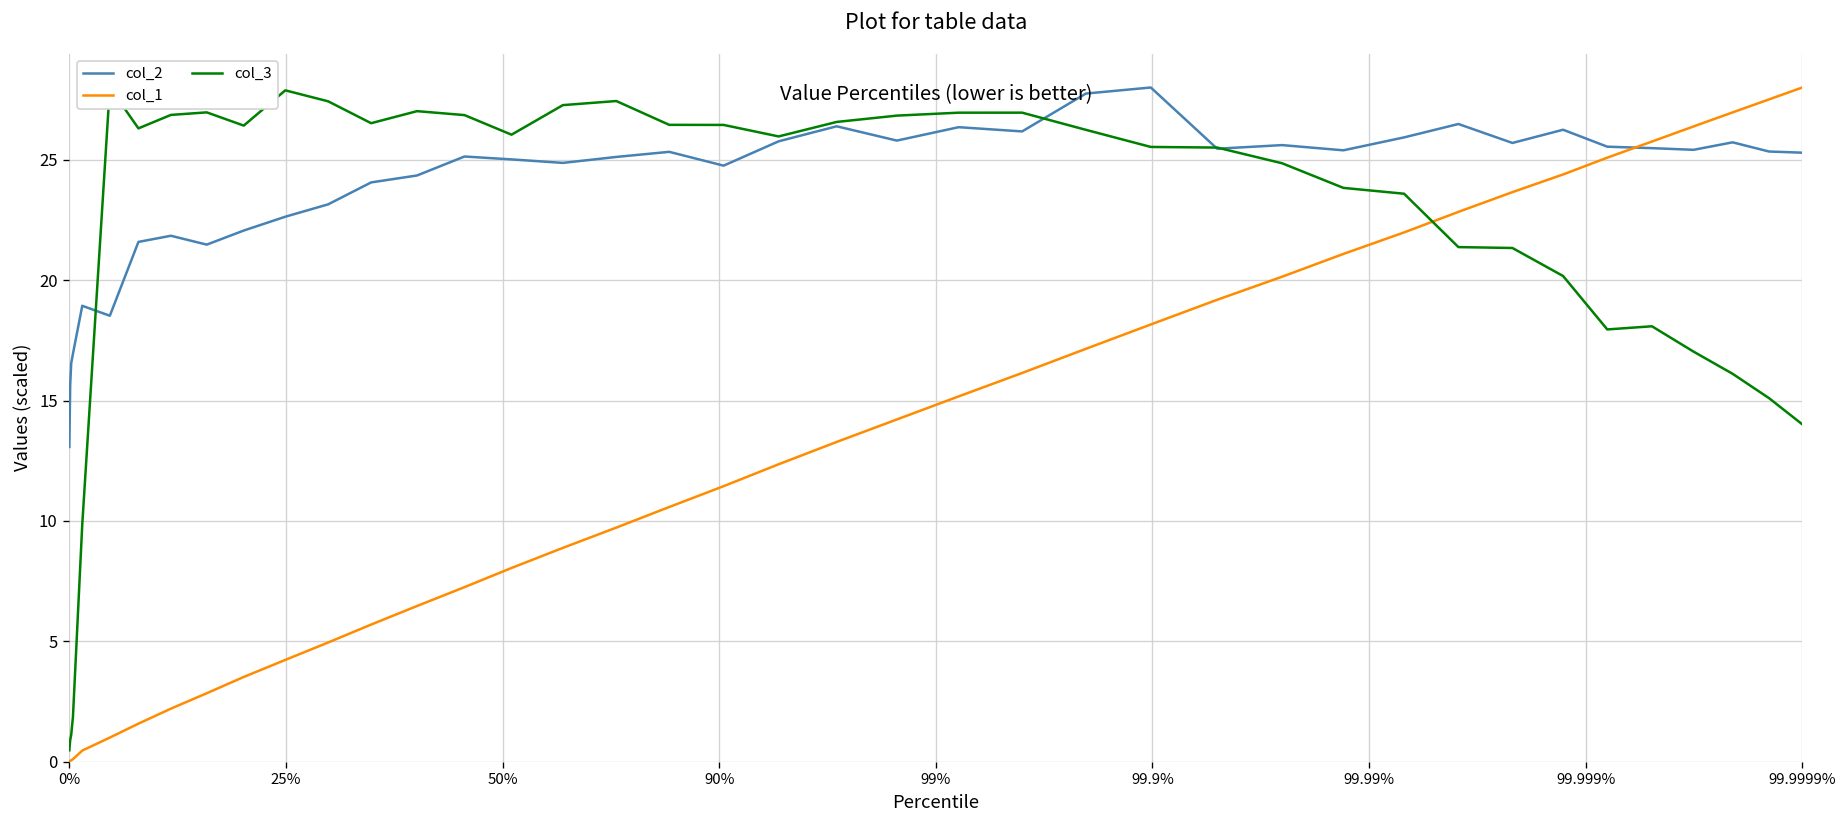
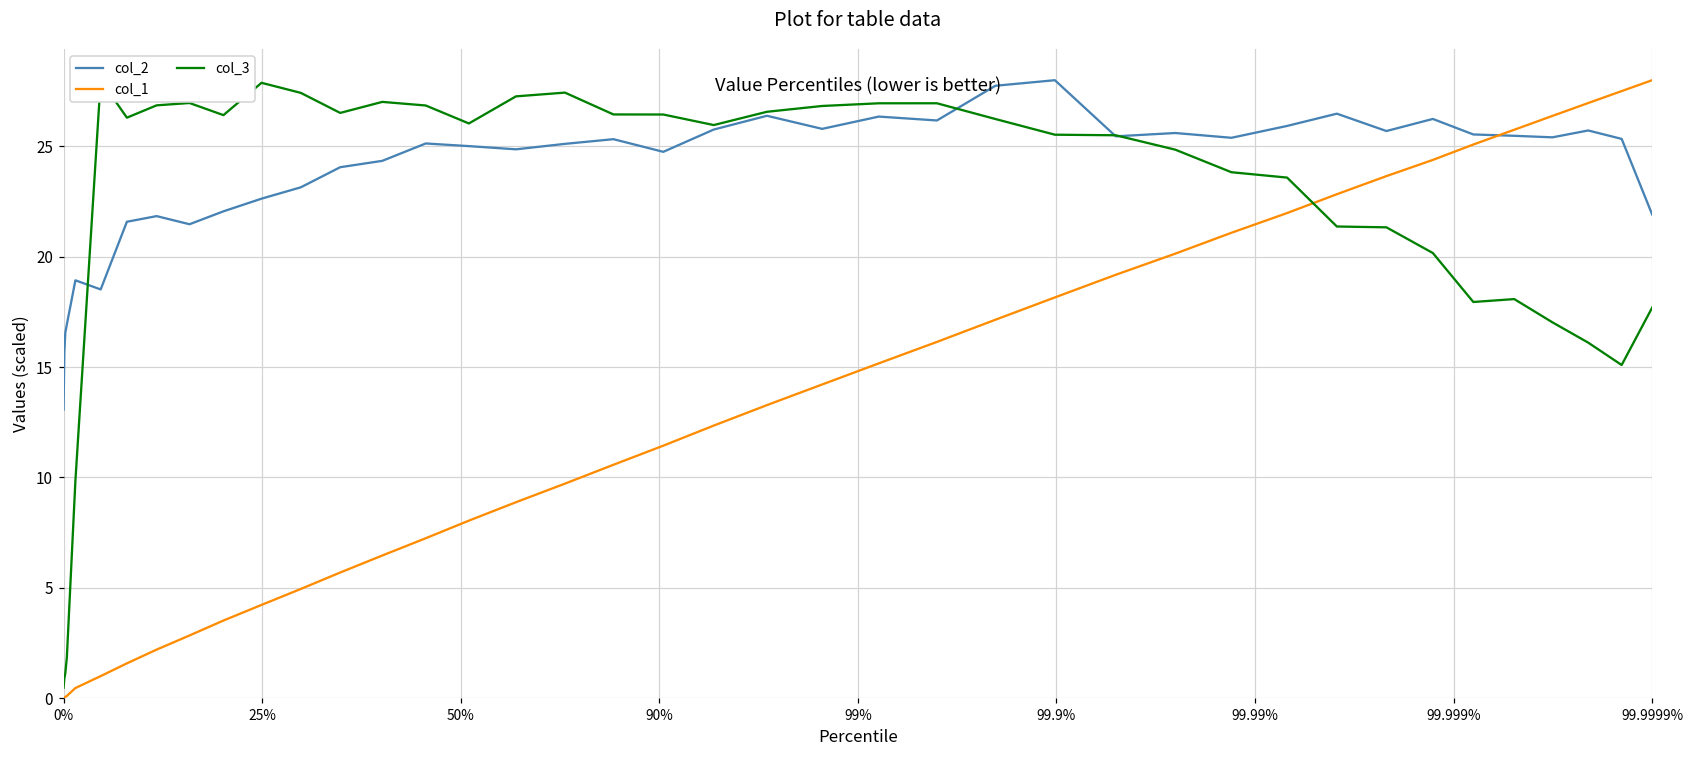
  {
    "col_2": {
      "0%": 13.1,
-     "99.9999%": 25.3
+     "99.9999%": 21.9
    },
    "col_1": {
      "0%": 0.0,
      "99.9999%": 28.0
    },
    "col_3": {
      "0%": 0.5,
-     "99.9999%": 14.0
+     "99.9999%": 17.7
    }
  }
